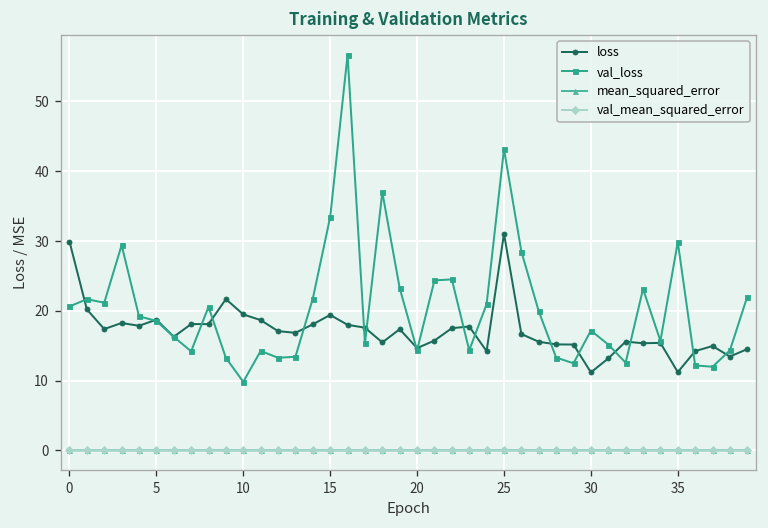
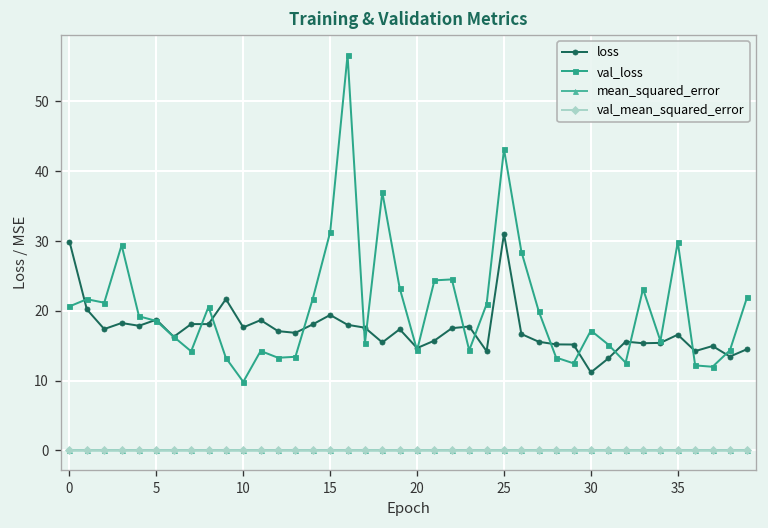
  {
    "loss": {
      "0": 30,
-     "10": 19,
+     "10": 18,
      "15": 19,
      "25": 31,
      "30": 11,
-     "35": 11
+     "35": 17
    },
    "val_loss": {
      "0": 21,
      "10": 10,
-     "15": 33,
+     "15": 31,
      "25": 43,
      "30": 17,
      "35": 30
    },
    "val_mean_squared_error": {
      "0": 0,
      "5": 0,
      "10": 0,
      "15": 0,
      "20": 0,
      "25": 0,
      "30": 0,
      "35": 0
    }
  }
